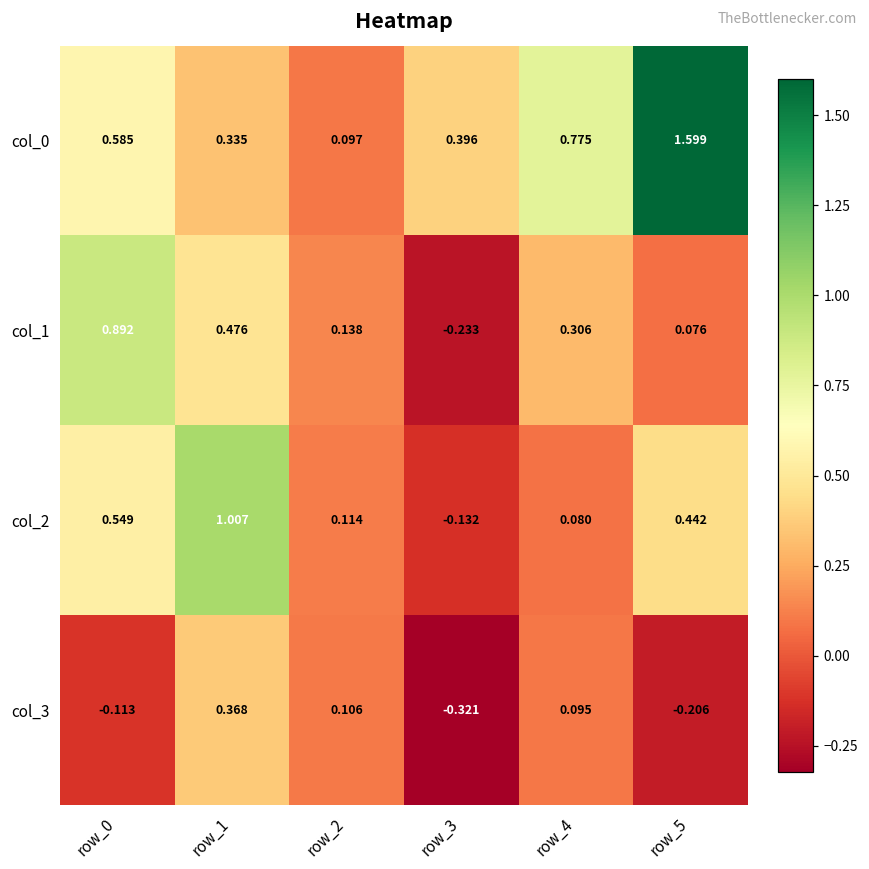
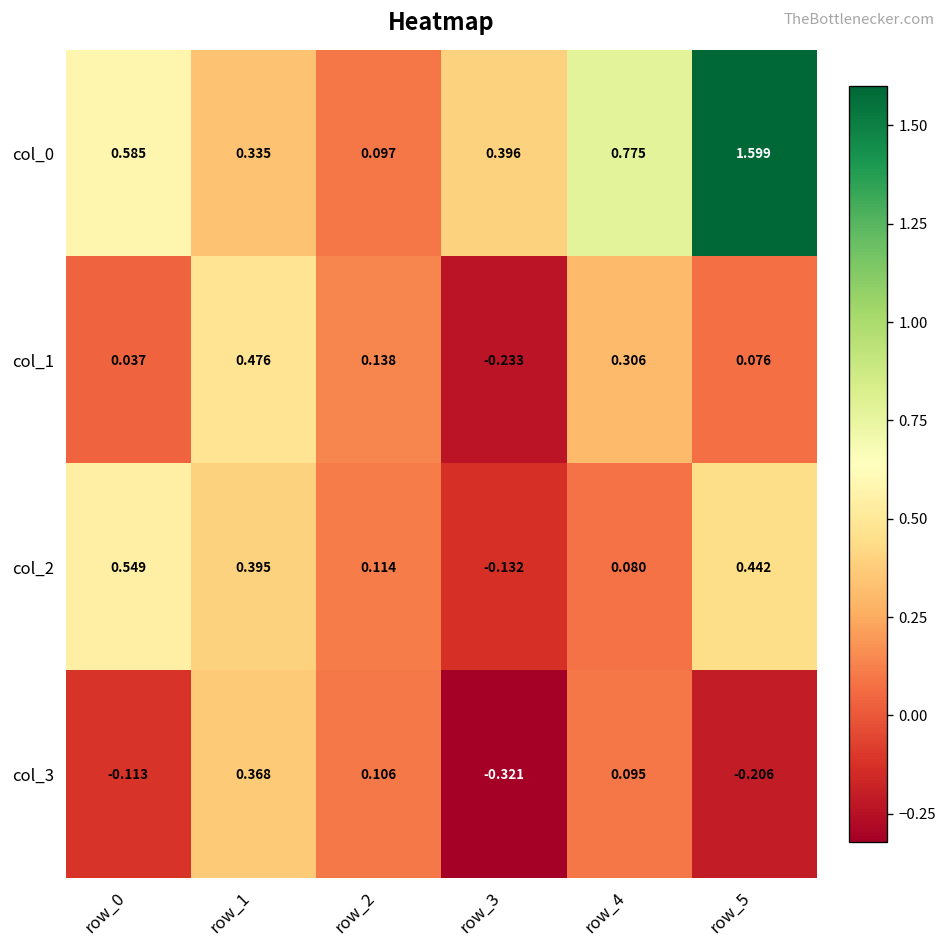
  {
    "col_0": {
      "row_0": 0.585,
      "row_1": 0.335,
      "row_2": 0.097,
      "row_3": 0.396,
      "row_4": 0.775,
      "row_5": 1.599
    },
    "col_1": {
-     "row_0": 0.892,
+     "row_0": 0.037,
      "row_1": 0.476,
      "row_2": 0.138,
      "row_3": -0.233,
      "row_4": 0.306,
      "row_5": 0.076
    },
    "col_2": {
      "row_0": 0.549,
-     "row_1": 1.007,
+     "row_1": 0.395,
      "row_2": 0.114,
      "row_3": -0.132,
      "row_4": 0.080,
      "row_5": 0.442
    },
    "col_3": {
      "row_0": -0.113,
      "row_1": 0.368,
      "row_2": 0.106,
      "row_3": -0.321,
      "row_4": 0.095,
      "row_5": -0.206
    }
  }
